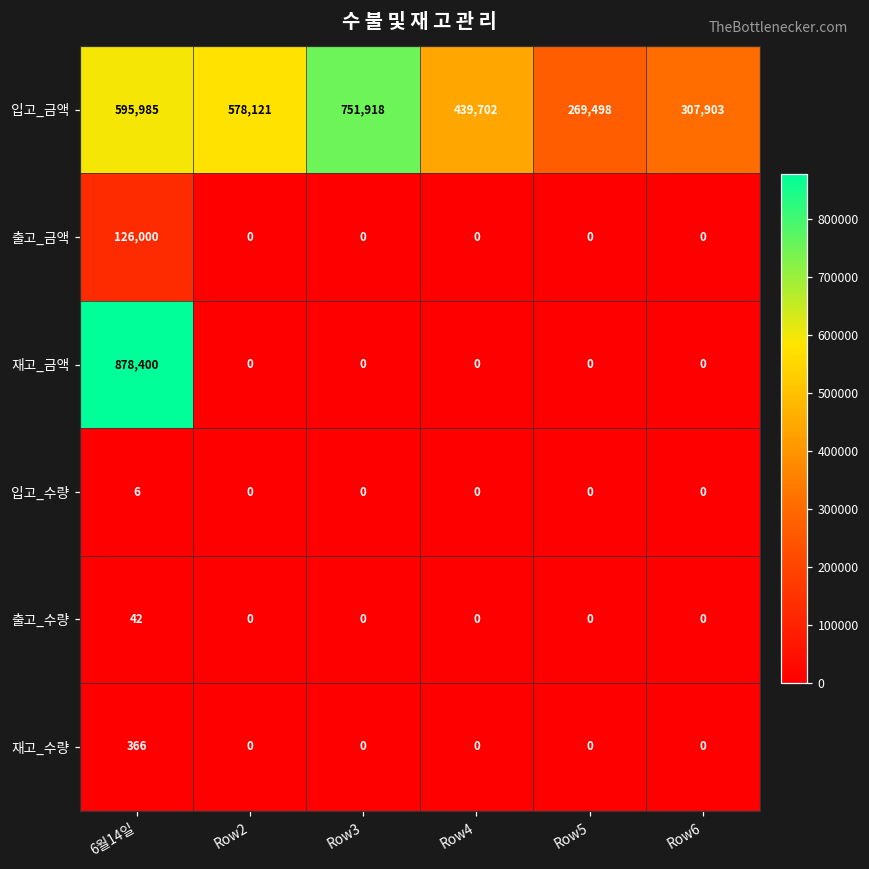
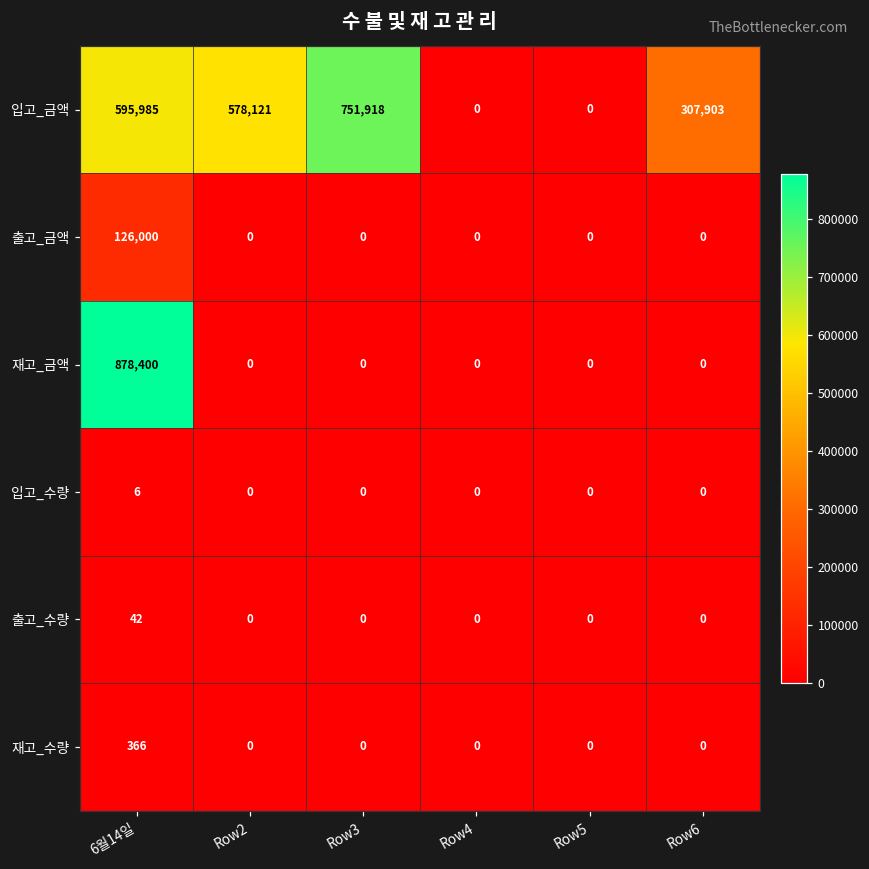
  {
    "입고_금액": {
      "6월14일": "595,985",
      "Row2": "578,121",
      "Row3": "751,918",
-     "Row4": "439,702",
-     "Row5": "269,498",
+     "Row4": "0",
+     "Row5": "0",
      "Row6": "307,903"
    },
    "출고_금액": {
      "6월14일": "126,000",
      "Row2": "0",
      "Row3": "0",
      "Row4": "0",
      "Row5": "0",
      "Row6": "0"
    },
    "재고_금액": {
      "6월14일": "878,400",
      "Row2": "0",
      "Row3": "0",
      "Row4": "0",
      "Row5": "0",
      "Row6": "0"
    },
    "입고_수량": {
      "6월14일": "6",
      "Row2": "0",
      "Row3": "0",
      "Row4": "0",
      "Row5": "0",
      "Row6": "0"
    },
    "출고_수량": {
      "6월14일": "42",
      "Row2": "0",
      "Row3": "0",
      "Row4": "0",
      "Row5": "0",
      "Row6": "0"
    },
    "재고_수량": {
      "6월14일": "366",
      "Row2": "0",
      "Row3": "0",
      "Row4": "0",
      "Row5": "0",
      "Row6": "0"
    }
  }
